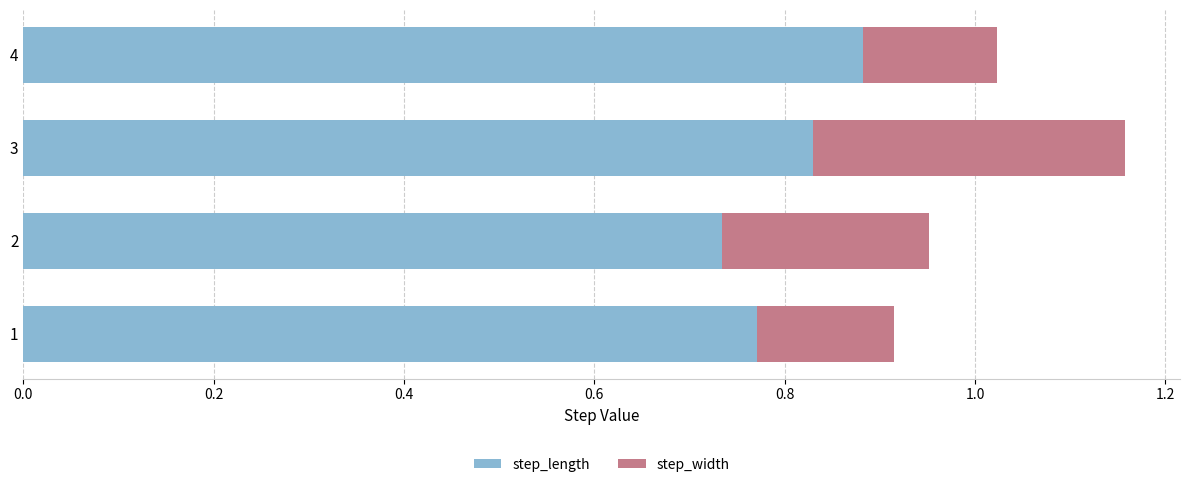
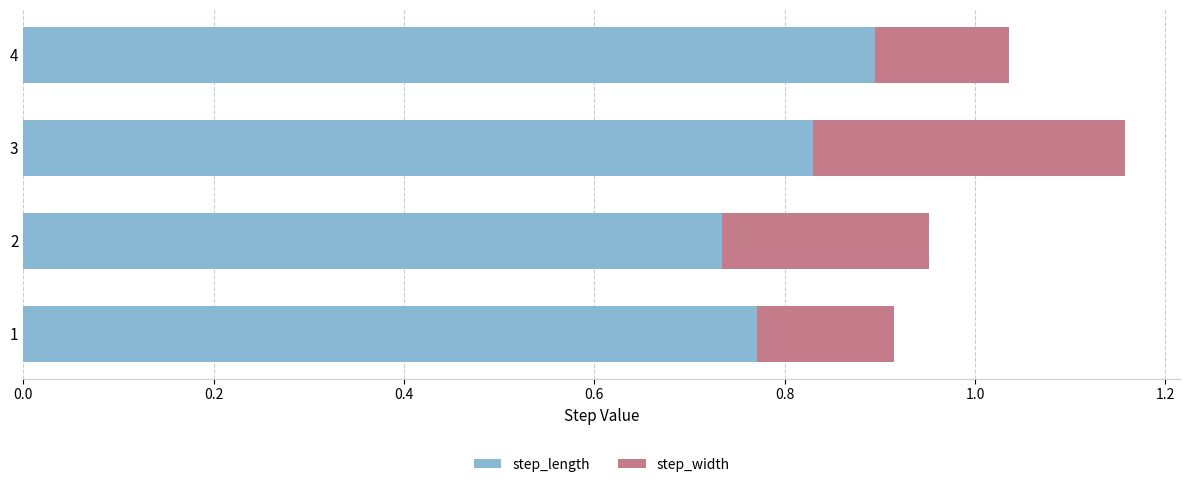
  {
    "step_length": {
-     "4": 0.88,
+     "4": 0.89,
      "3": 0.83,
      "2": 0.73,
      "1": 0.77
    },
    "step_width": {
      "4": 0.14,
      "3": 0.33,
      "2": 0.22,
      "1": 0.14
    }
  }
